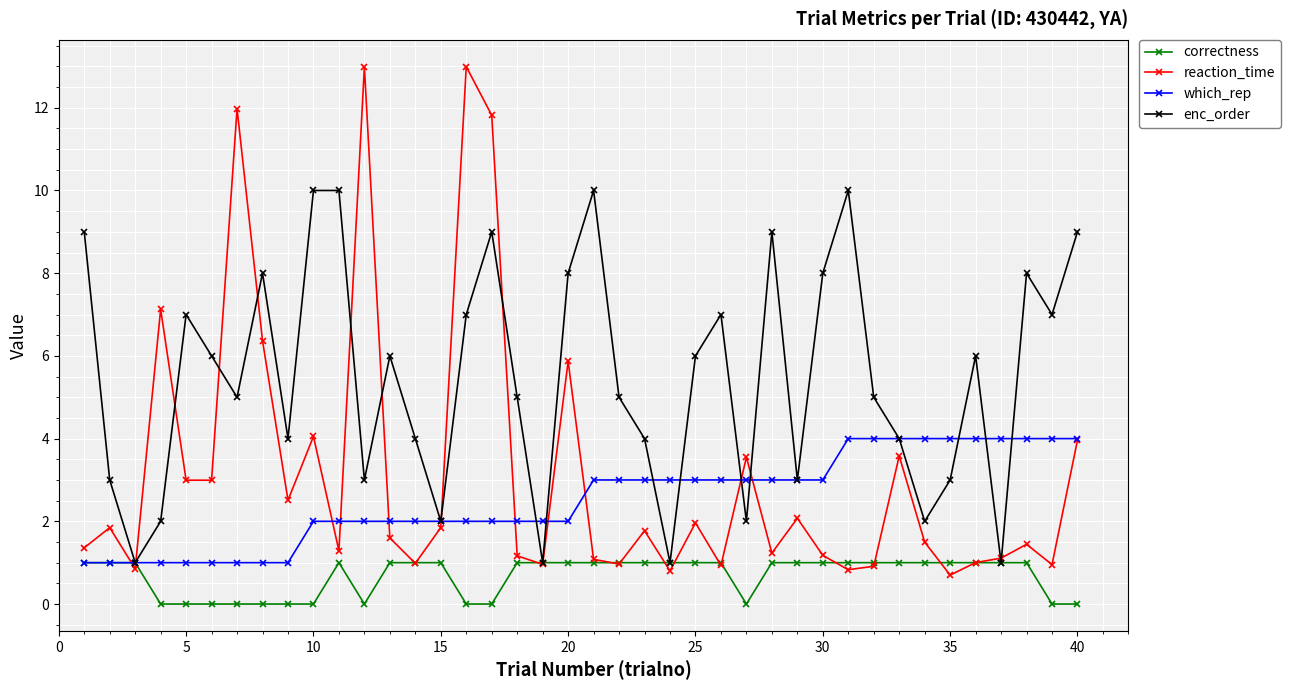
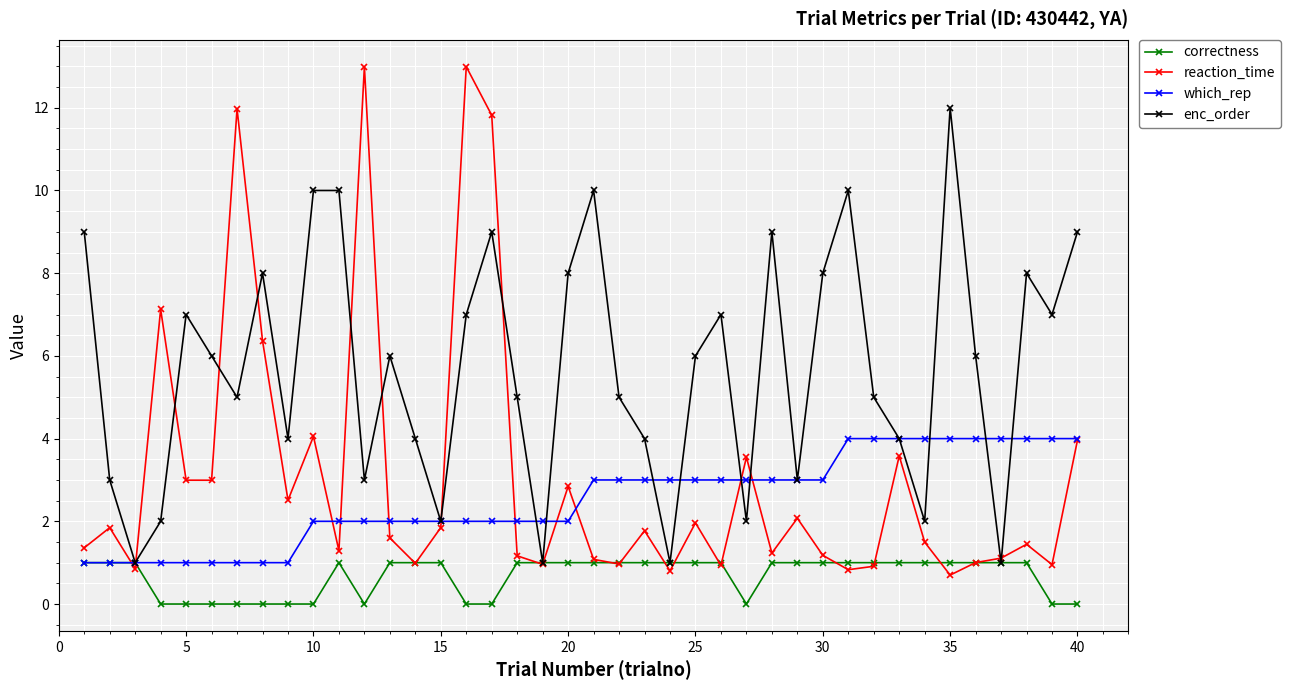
  {
    "correctness": {
      "5": 0.0,
      "10": 0.0,
      "15": 1.0,
      "20": 1.0,
      "25": 1.0,
      "30": 1.0,
      "35": 1.0,
      "40": 0.0
    },
    "reaction_time": {
      "5": 3.0,
      "10": 4.1,
      "15": 1.8,
-     "20": 5.9,
+     "20": 2.8,
      "25": 2.0,
      "30": 1.2,
      "35": 0.7
    },
    "which_rep": {
      "5": 1.0,
      "10": 2.0,
      "20": 2.0,
      "25": 3.0,
      "30": 3.0,
      "35": 4.0
    },
    "enc_order": {
      "5": 7,
      "10": 10,
      "20": 8,
      "25": 6,
      "30": 8,
-     "35": 3,
+     "35": 12,
      "40": 9
    }
  }
